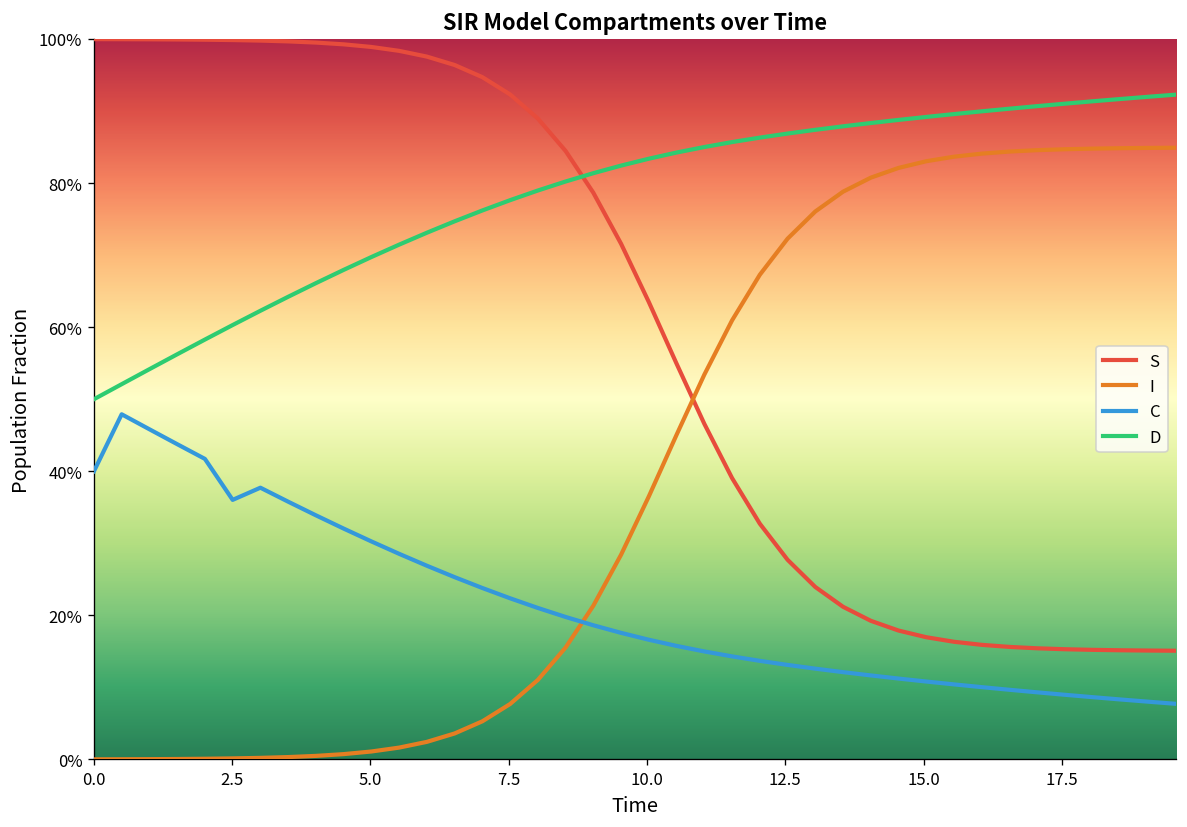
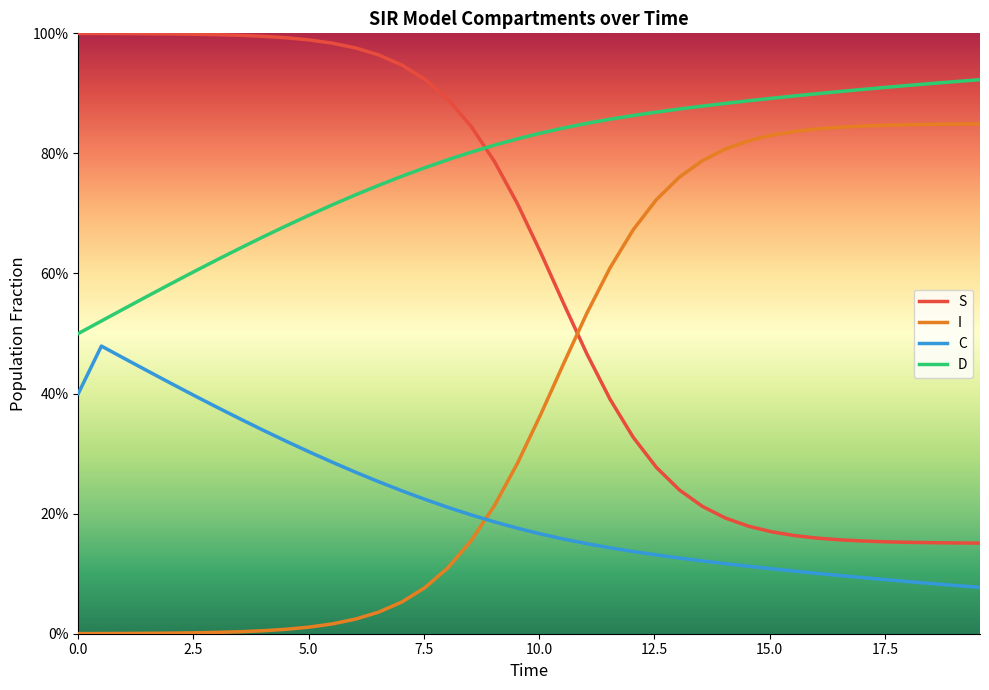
  {
    "C": {
      "0.0": "40%",
-     "2.5": "36%"
+     "2.5": "40%"
    },
    "D": {
      "0.0": "50%",
      "2.5": "60%"
    }
  }
